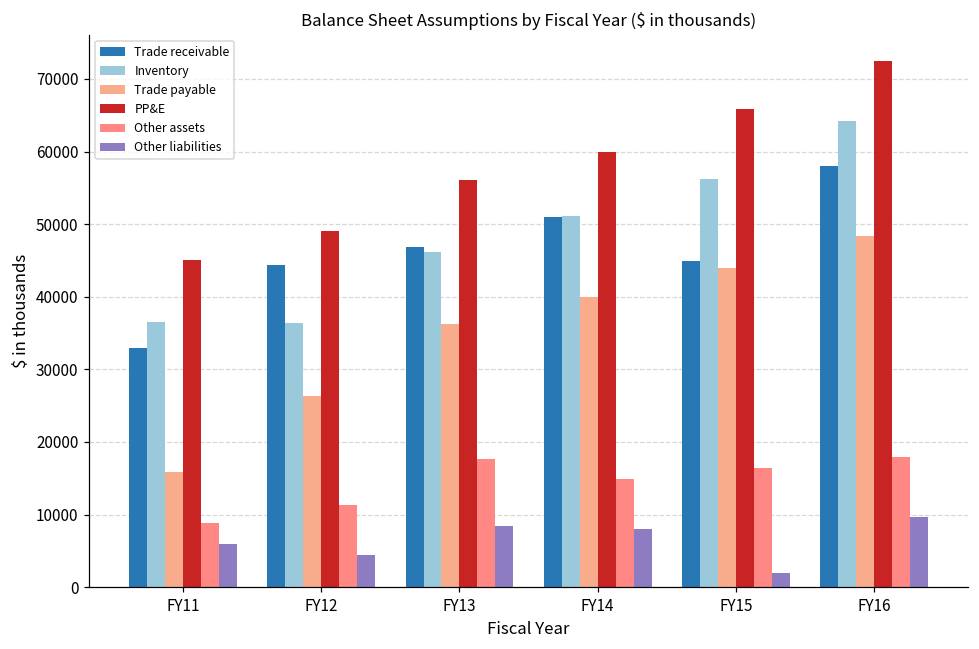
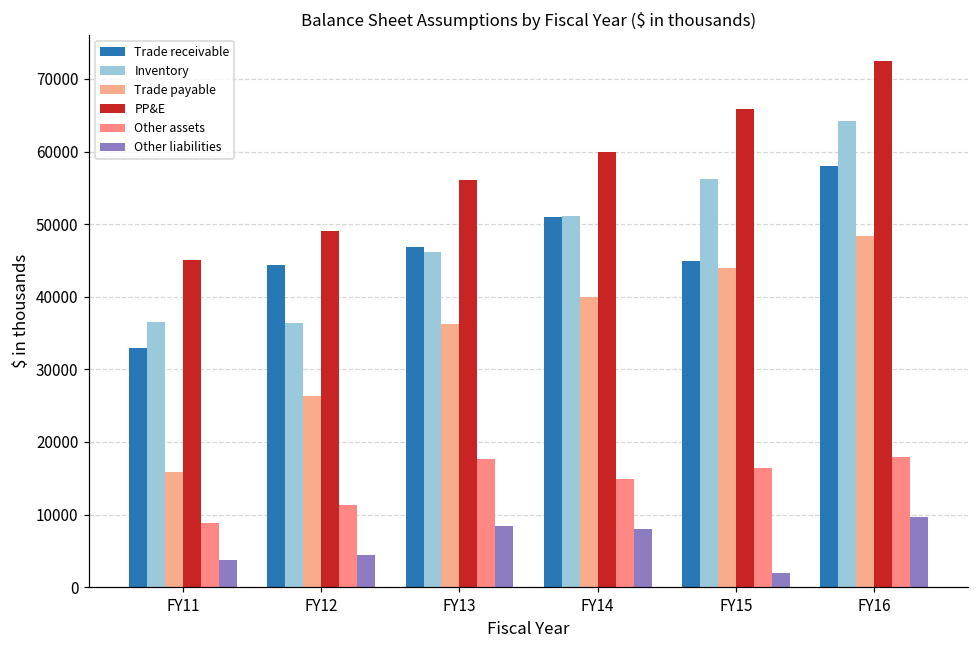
  {
    "Trade receivable": {
      "FY11": 33000,
      "FY12": 44000,
      "FY13": 47000,
      "FY14": 51000,
      "FY15": 45000,
      "FY16": 58000
    },
    "Inventory": {
      "FY11": 37000,
      "FY12": 36000,
      "FY13": 46000,
      "FY14": 51000,
      "FY15": 56000,
      "FY16": 64000
    },
    "PP&E": {
      "FY11": 45000,
      "FY12": 49000,
      "FY13": 56000,
      "FY14": 60000,
      "FY15": 66000,
      "FY16": 72000
    },
    "Other liabilities": {
-     "FY11": 6000,
+     "FY11": 4000,
      "FY12": 4000,
      "FY13": 8000,
      "FY14": 8000,
      "FY15": 2000,
      "FY16": 10000
    }
  }
